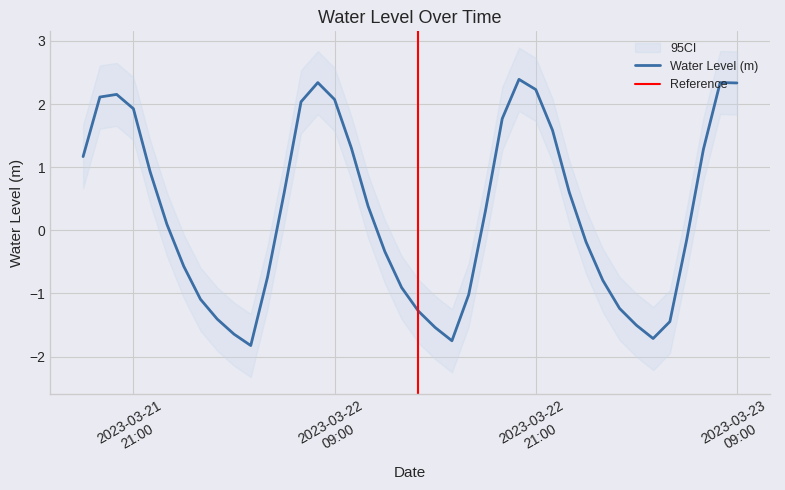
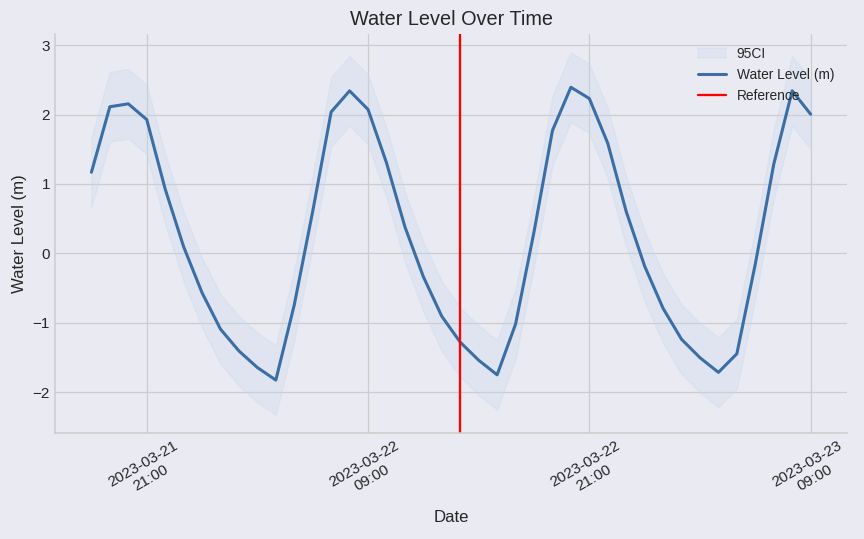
  {
    "Water Level (m)": {
      "2023-03-21 21:00": 1.9,
      "2023-03-22 09:00": 2.1,
      "2023-03-22 21:00": 2.2,
-     "2023-03-23 09:00": 2.3
+     "2023-03-23 09:00": 2.0
    }
  }
